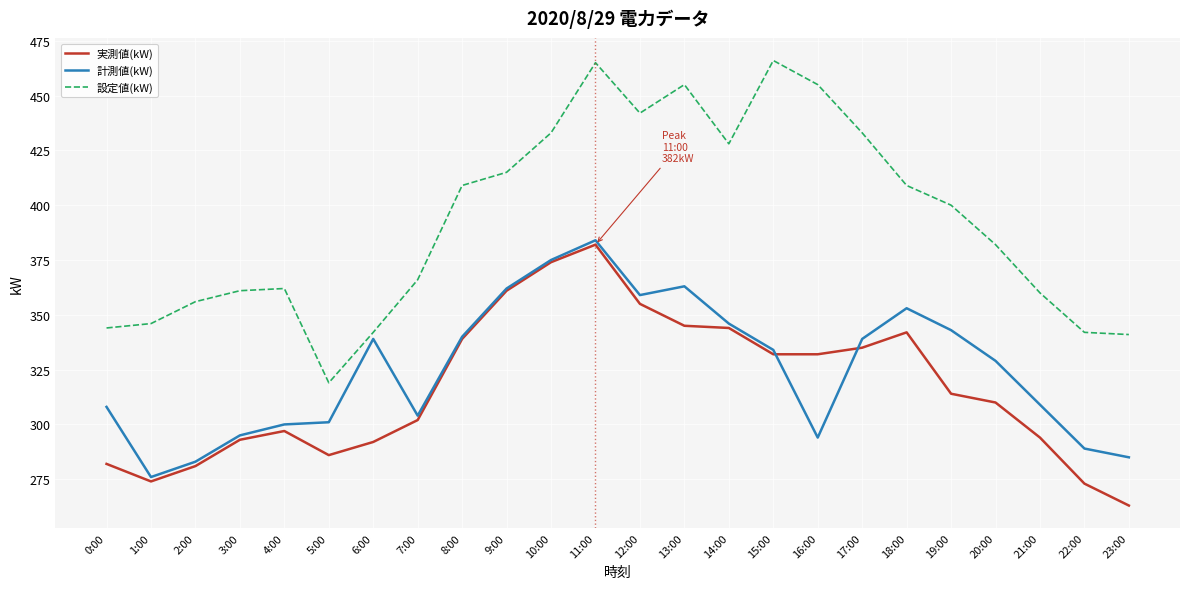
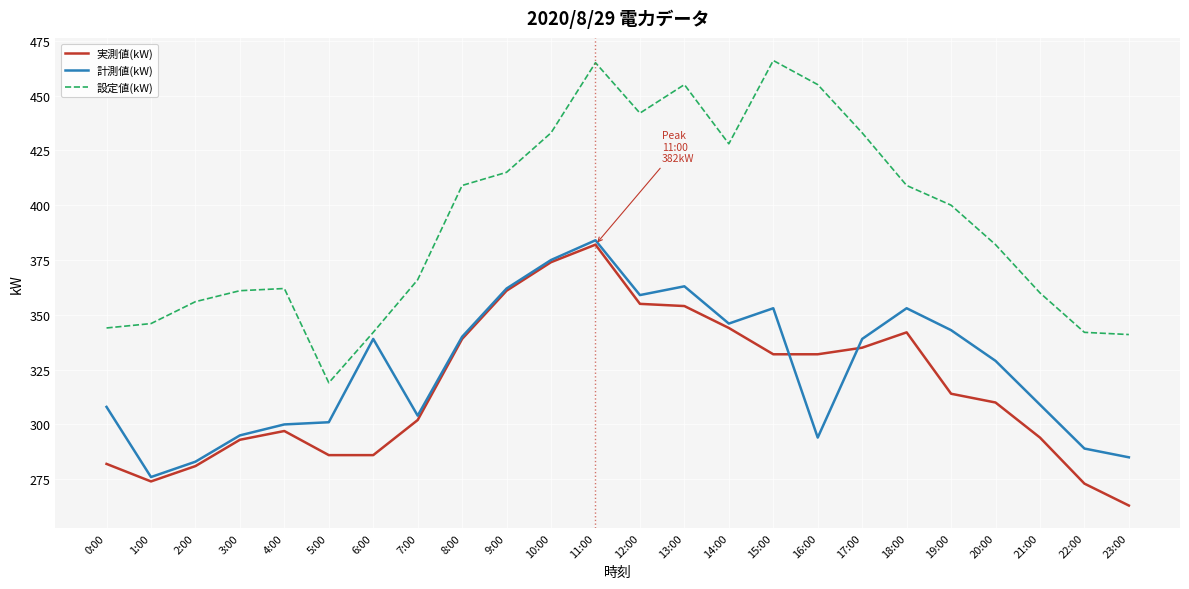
  {
    "実測値(kW)": {
      "0:00": 282,
      "1:00": 274,
      "2:00": 281,
      "3:00": 293,
      "4:00": 297,
      "5:00": 286,
-     "6:00": 292,
+     "6:00": 286,
      "7:00": 302,
      "12:00": 355,
-     "13:00": 345,
+     "13:00": 354,
      "14:00": 344,
      "15:00": 332,
      "16:00": 332,
      "17:00": 335,
      "18:00": 342,
      "19:00": 314,
      "20:00": 310,
      "21:00": 294,
      "22:00": 273,
      "23:00": 263
    },
    "計測値(kW)": {
      "0:00": 308,
      "1:00": 276,
      "2:00": 283,
      "3:00": 295,
      "4:00": 300,
      "5:00": 301,
      "6:00": 339,
      "7:00": 304,
      "12:00": 359,
      "13:00": 363,
      "14:00": 346,
-     "15:00": 334,
+     "15:00": 353,
      "16:00": 294,
      "17:00": 339,
      "18:00": 353,
      "19:00": 343,
      "20:00": 329,
      "21:00": 309,
      "22:00": 289,
      "23:00": 285
    },
    "設定値(kW)": {
      "0:00": 344,
      "1:00": 346,
      "2:00": 356,
      "3:00": 361,
      "4:00": 362,
      "5:00": 319,
      "6:00": 342,
      "7:00": 366,
      "8:00": 409,
      "9:00": 415,
      "10:00": 433,
      "11:00": 465,
      "12:00": 442,
      "13:00": 455,
      "14:00": 428,
      "15:00": 466,
      "16:00": 455,
      "17:00": 433,
      "18:00": 409,
      "19:00": 400,
      "20:00": 382,
      "21:00": 360,
      "22:00": 342,
      "23:00": 341
    }
  }
